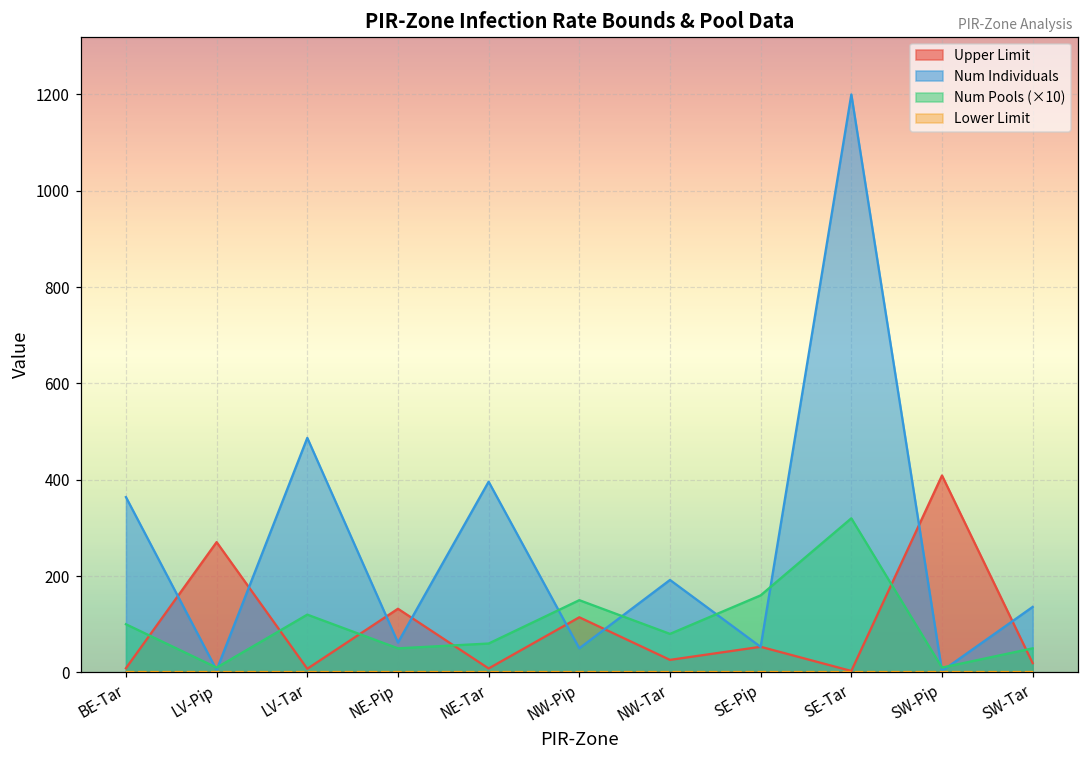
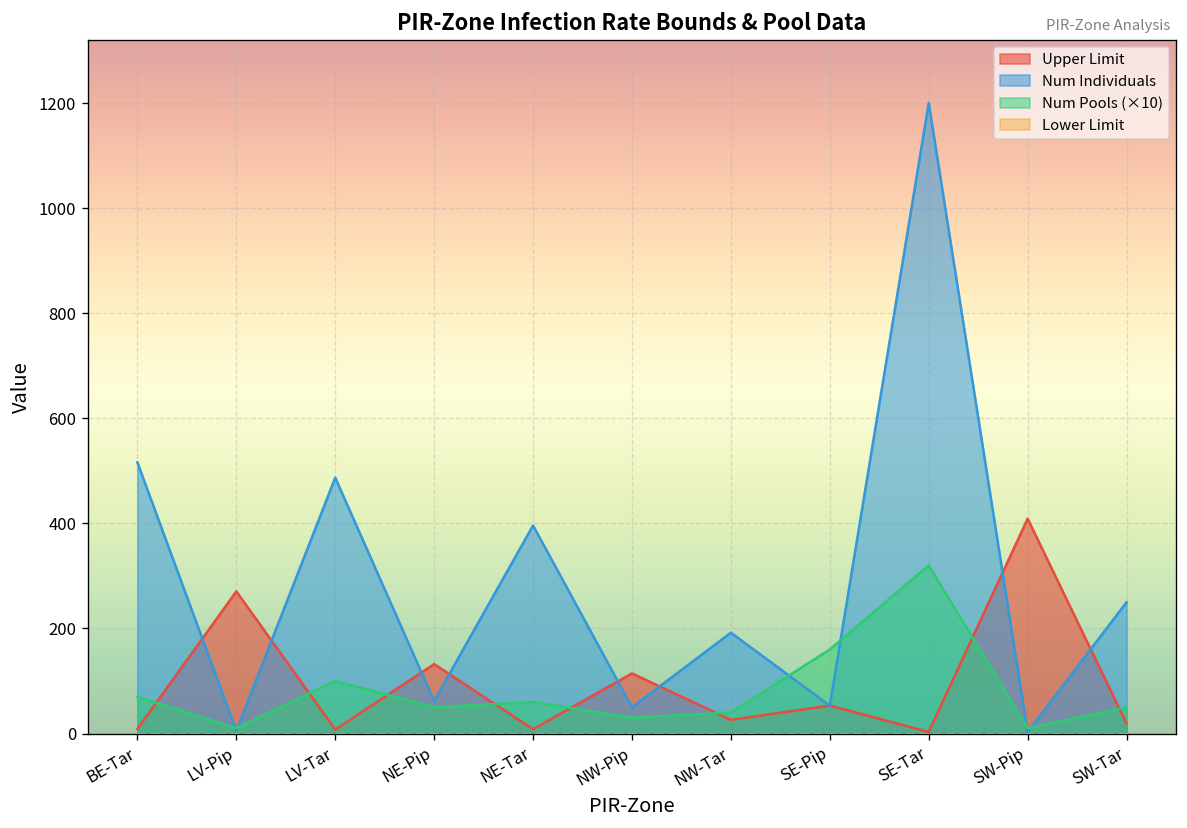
  {
    "Upper Limit": {
      "BE-Tar": 10,
      "LV-Pip": 270,
      "LV-Tar": 10,
      "NE-Pip": 130,
      "NE-Tar": 10,
      "NW-Pip": 110,
      "NW-Tar": 30,
      "SW-Pip": 410,
      "SW-Tar": 20
    },
    "Num Individuals": {
-     "BE-Tar": 360,
+     "BE-Tar": 520,
      "LV-Tar": 490,
      "NE-Pip": 60,
      "NE-Tar": 400,
      "NW-Pip": 50,
      "NW-Tar": 190,
      "SE-Tar": 1200,
-     "SW-Tar": 140
+     "SW-Tar": 250
    },
    "Num Pools (×10)": {
-     "BE-Tar": 100,
-     "LV-Tar": 120,
+     "BE-Tar": 70,
+     "LV-Tar": 100,
      "NE-Pip": 50,
      "NE-Tar": 60,
-     "NW-Pip": 150,
-     "NW-Tar": 80,
+     "NW-Pip": 30,
+     "NW-Tar": 40,
      "SE-Pip": 160,
      "SE-Tar": 320,
      "SW-Pip": 10,
      "SW-Tar": 50
    },
    "Lower Limit": {
      "BE-Tar": 0,
      "LV-Tar": 0,
      "NE-Pip": 0,
      "NE-Tar": 0,
      "NW-Pip": 0,
      "NW-Tar": 0,
      "SE-Pip": 0,
      "SW-Tar": 0
    }
  }
